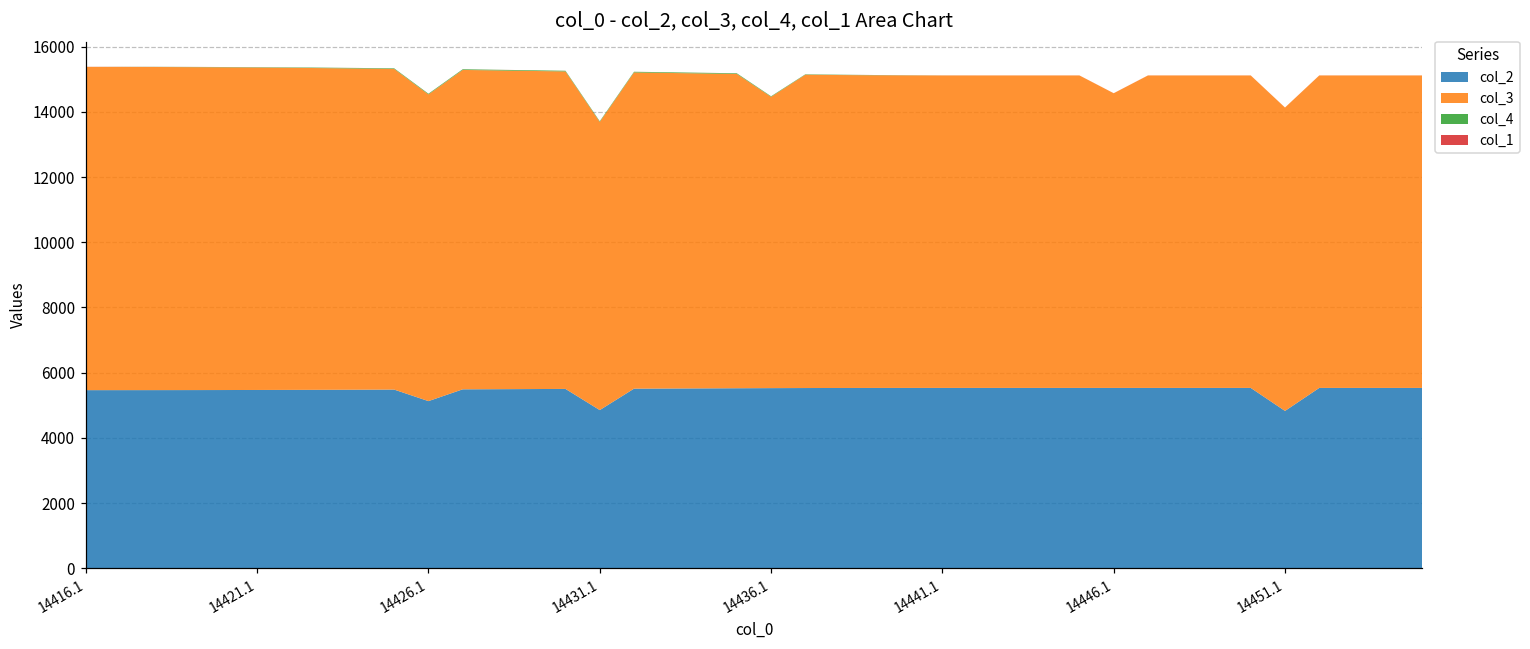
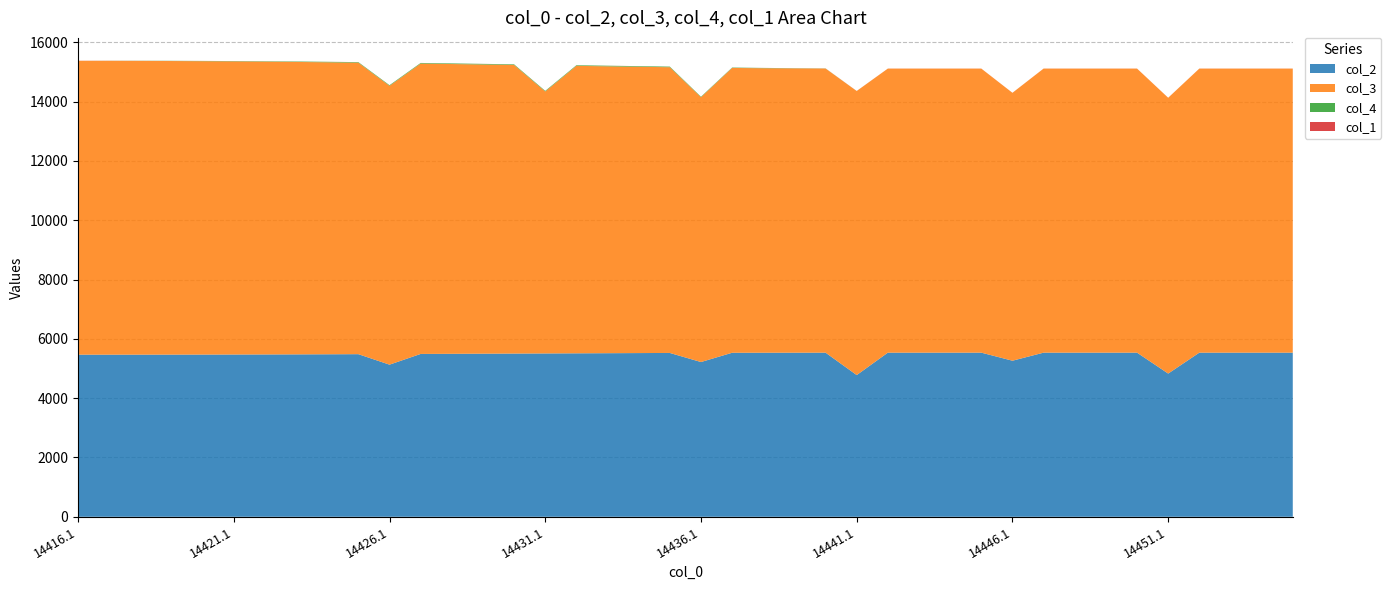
  {
    "col_2": {
      "14416.1": 5500,
      "14421.1": 5500,
      "14426.1": 5100,
-     "14431.1": 4900,
-     "14436.1": 5500,
-     "14441.1": 5500,
-     "14446.1": 5500,
+     "14431.1": 5500,
+     "14436.1": 5200,
+     "14441.1": 4800,
+     "14446.1": 5300,
      "14451.1": 4800
    }
  }
